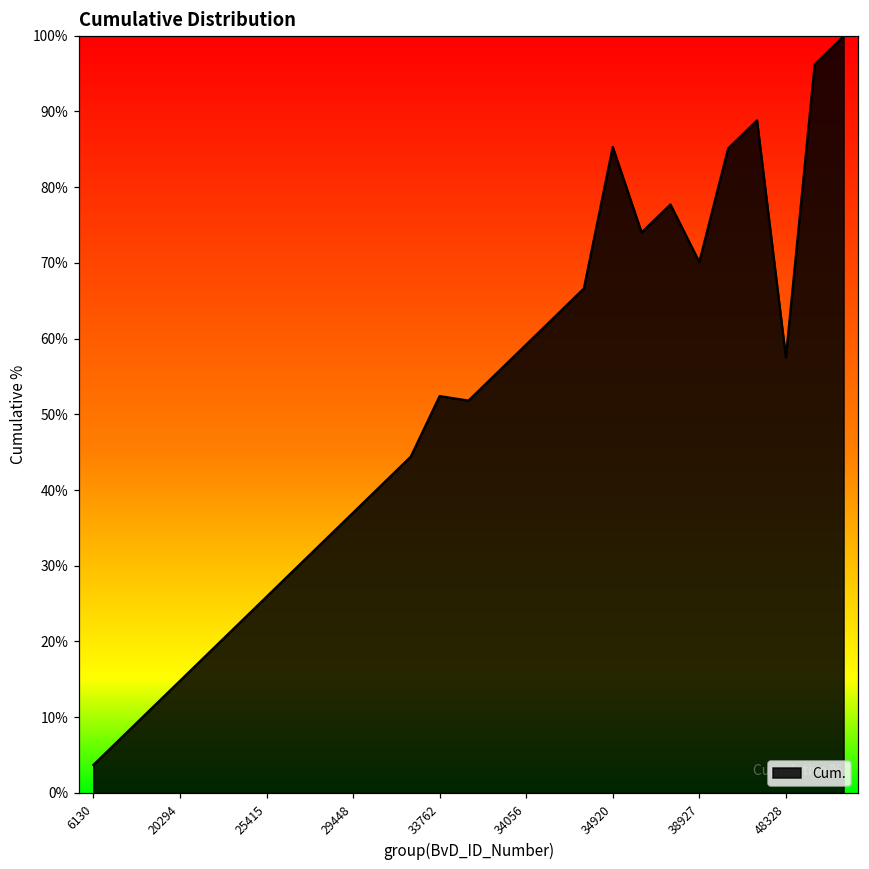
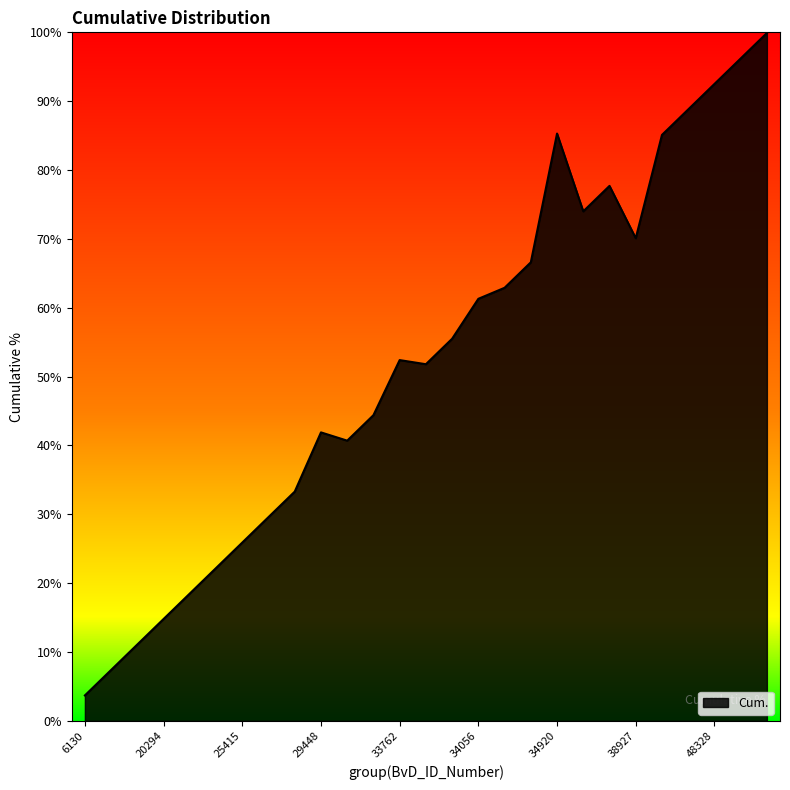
  {
    "6130": "4%",
    "20294": "15%",
    "25415": "26%",
-   "29448": "37%",
+   "29448": "42%",
    "33762": "52%",
-   "34056": "59%",
+   "34056": "61%",
    "34920": "85%",
    "38927": "70%",
-   "48328": "58%"
+   "48328": "93%"
  }
